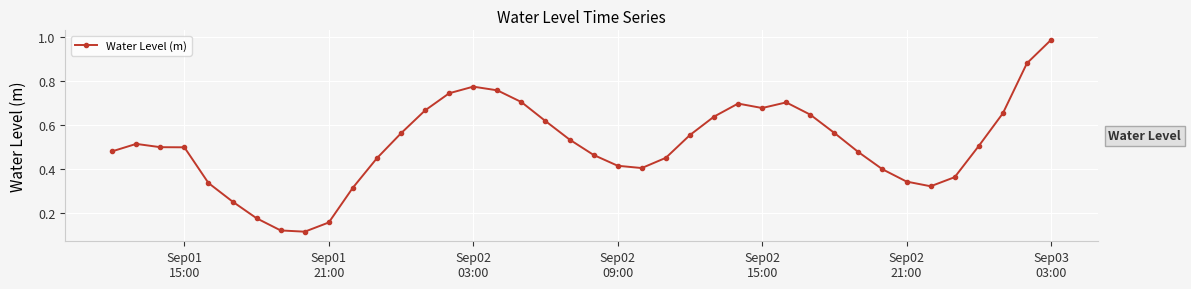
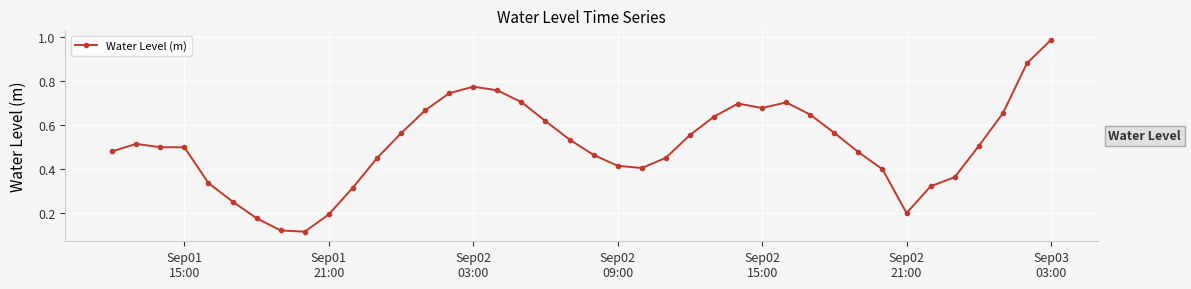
  {
    "Sep01 15:00": 0.50,
-   "Sep01 21:00": 0.16,
+   "Sep01 21:00": 0.19,
    "Sep02 03:00": 0.77,
    "Sep02 09:00": 0.41,
    "Sep02 15:00": 0.68,
-   "Sep02 21:00": 0.34,
+   "Sep02 21:00": 0.20,
    "Sep03 03:00": 0.99
  }
